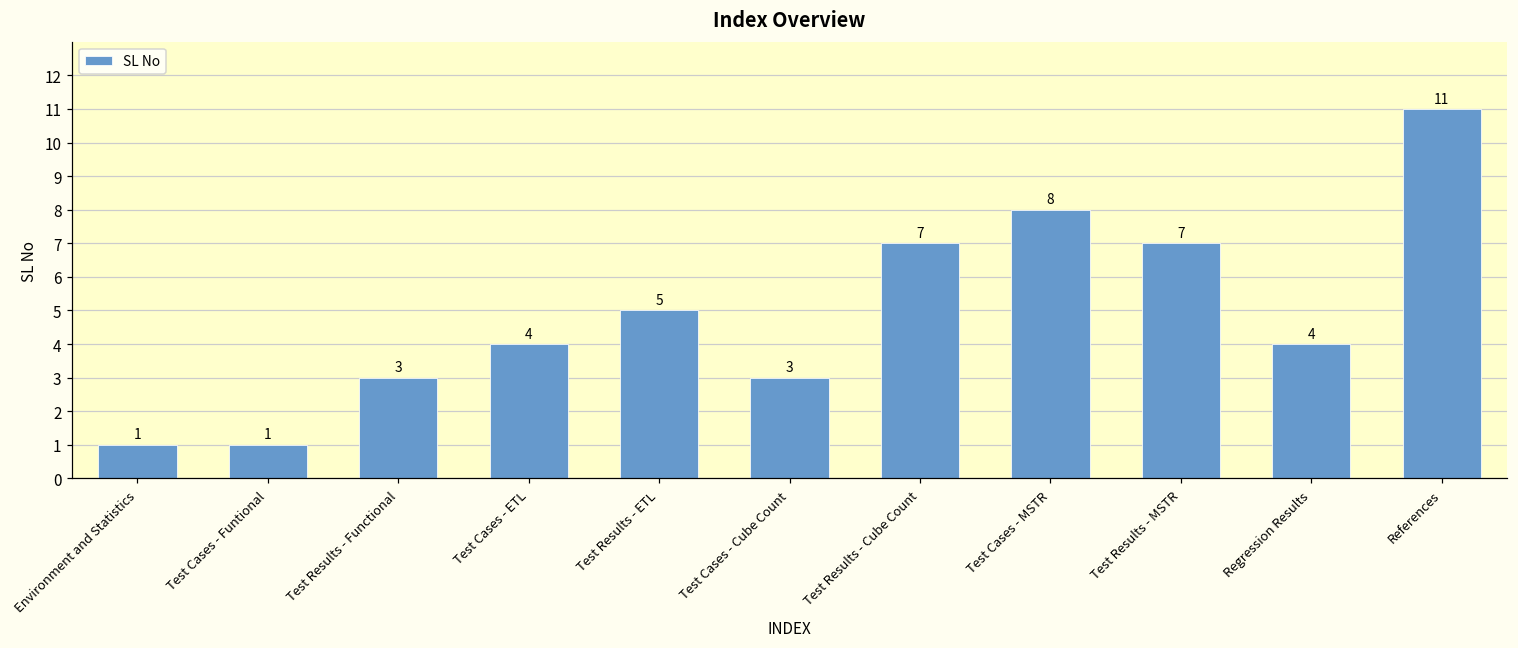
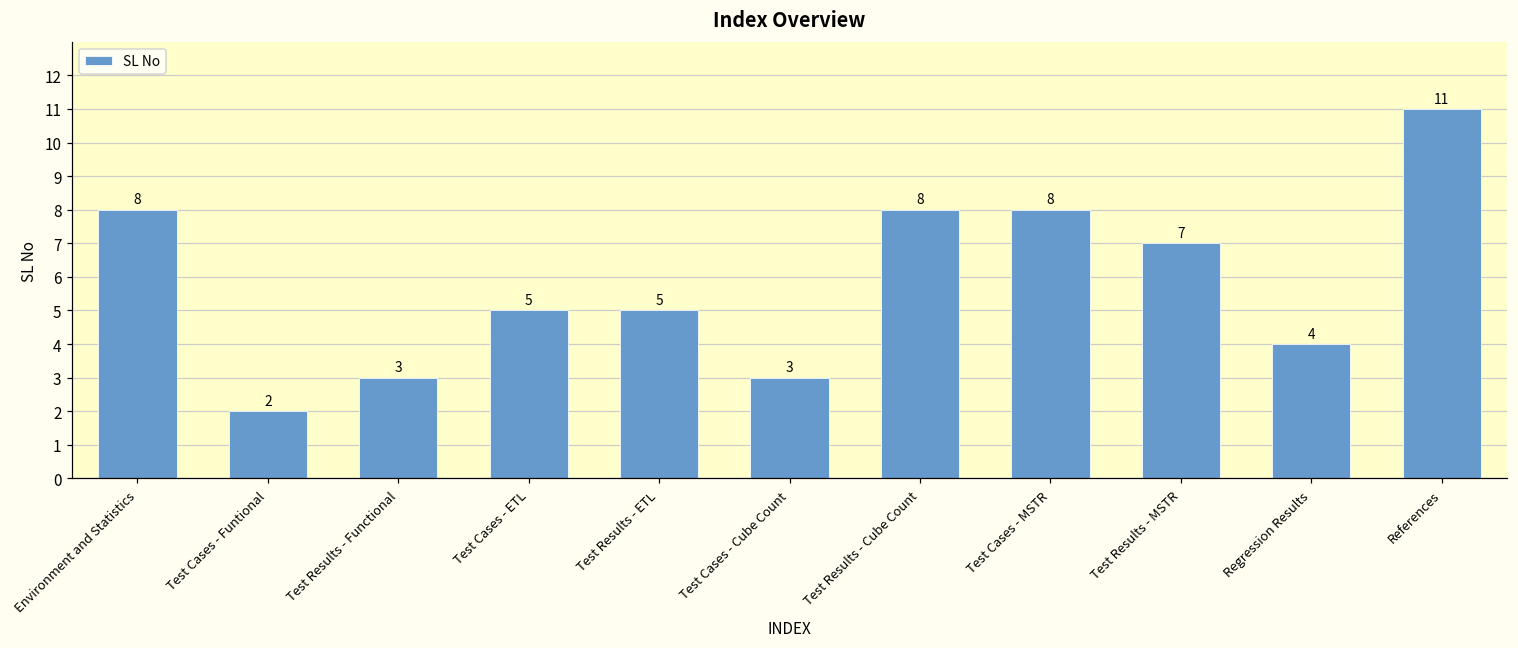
  {
-   "Environment and Statistics": 1,
-   "Test Cases - Funtional": 1,
+   "Environment and Statistics": 8,
+   "Test Cases - Funtional": 2,
    "Test Results - Functional": 3,
-   "Test Cases - ETL": 4,
+   "Test Cases - ETL": 5,
    "Test Results - ETL": 5,
    "Test Cases - Cube Count": 3,
-   "Test Results - Cube Count": 7,
+   "Test Results - Cube Count": 8,
    "Test Cases - MSTR": 8,
    "Test Results - MSTR": 7,
    "Regression Results": 4,
    "References": 11
  }
